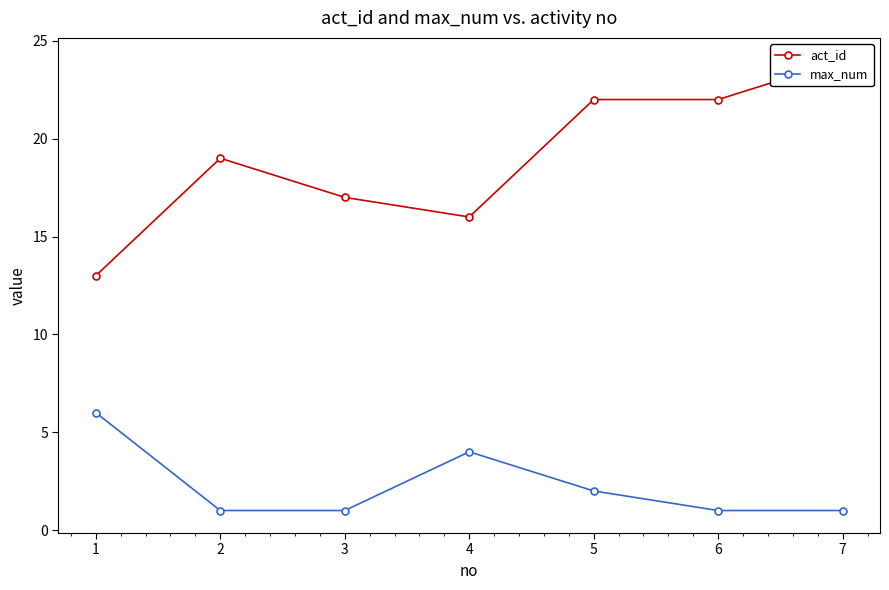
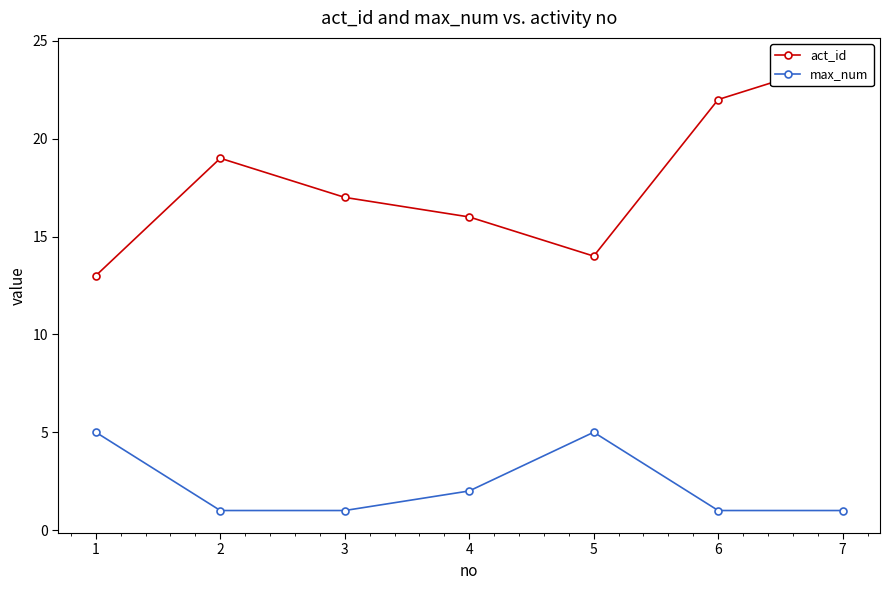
  {
    "act_id": {
      "1": 13,
      "2": 19,
      "3": 17,
      "4": 16,
-     "5": 22,
+     "5": 14,
      "6": 22
    },
    "max_num": {
-     "1": 6,
+     "1": 5,
      "2": 1,
      "3": 1,
-     "4": 4,
-     "5": 2,
+     "4": 2,
+     "5": 5,
      "6": 1,
      "7": 1
    }
  }
